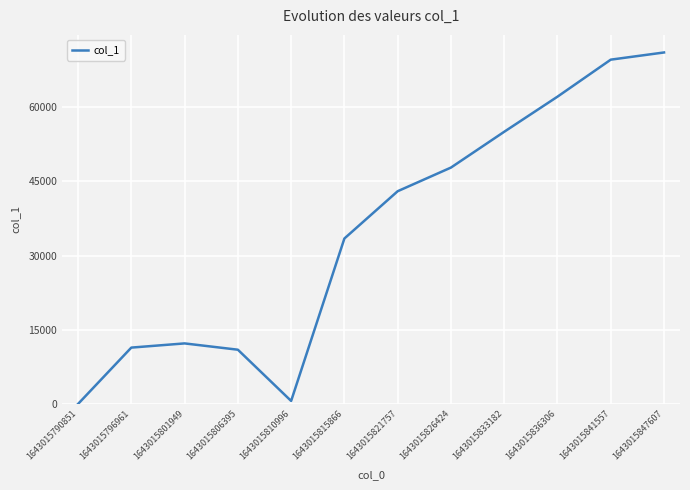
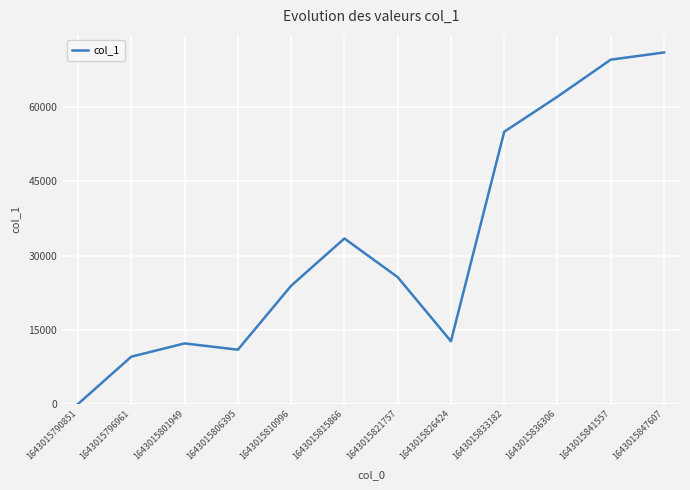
  {
    "1643015790851": 0,
-   "1643015796961": 11000,
+   "1643015796961": 10000,
    "1643015801949": 12000,
    "1643015806395": 11000,
-   "1643015810996": 1000,
+   "1643015810996": 24000,
    "1643015815866": 33000,
-   "1643015821757": 43000,
-   "1643015826424": 48000,
+   "1643015821757": 26000,
+   "1643015826424": 13000,
    "1643015833182": 55000,
    "1643015836306": 62000,
    "1643015841557": 70000,
    "1643015847607": 71000
  }
